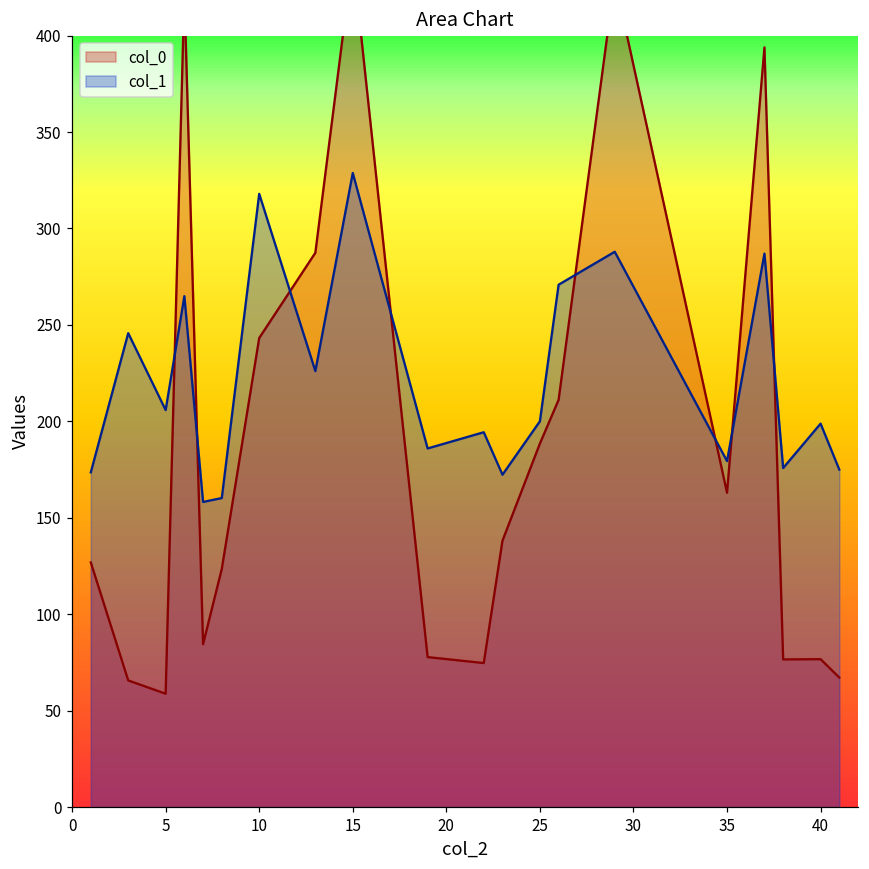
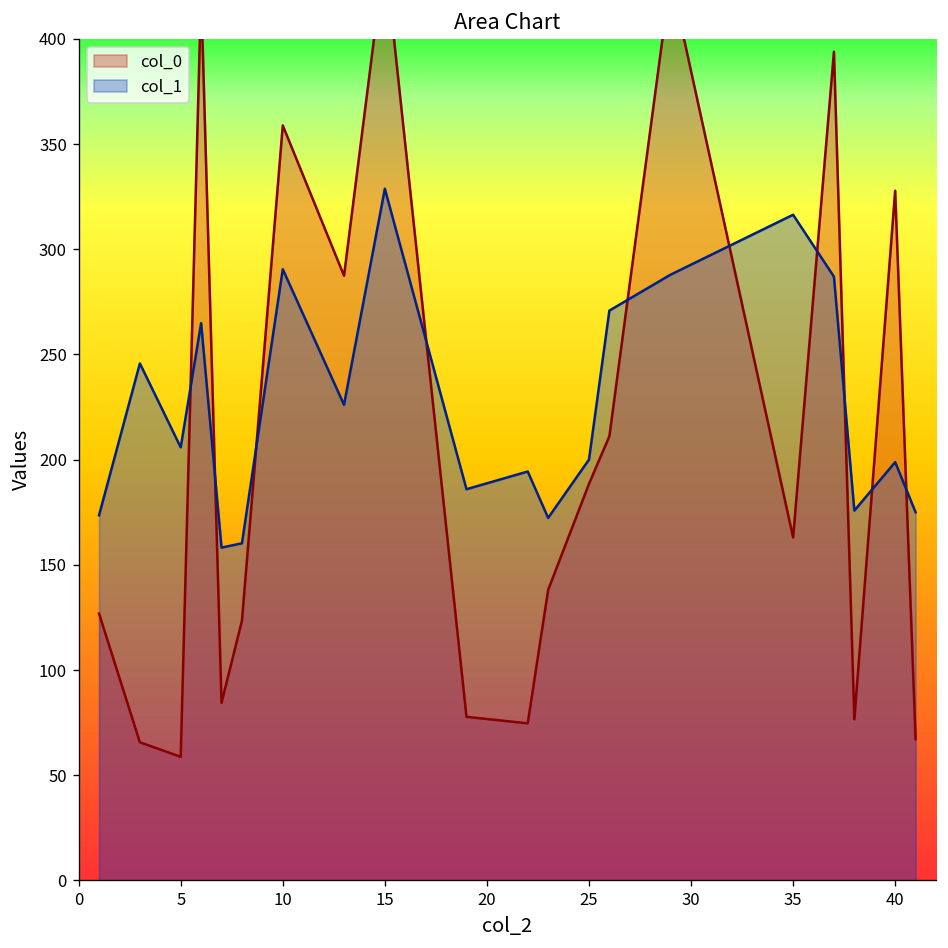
  {
    "col_0": {
      "5": 59,
-     "10": 243,
+     "10": 359,
      "25": 188,
      "35": 163,
-     "40": 77
+     "40": 328
    },
    "col_1": {
      "5": 206,
-     "10": 318,
+     "10": 290,
      "15": 329,
      "25": 200,
-     "35": 179,
+     "35": 316,
      "40": 199
    }
  }
